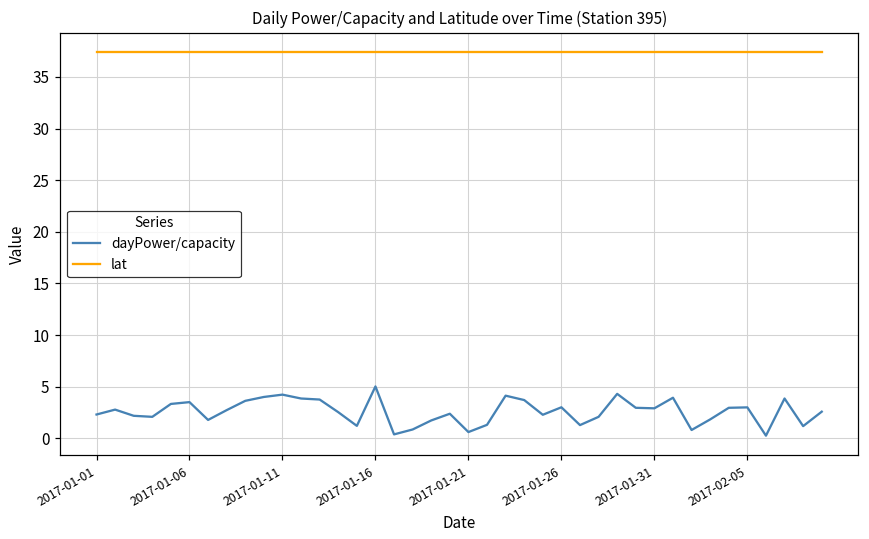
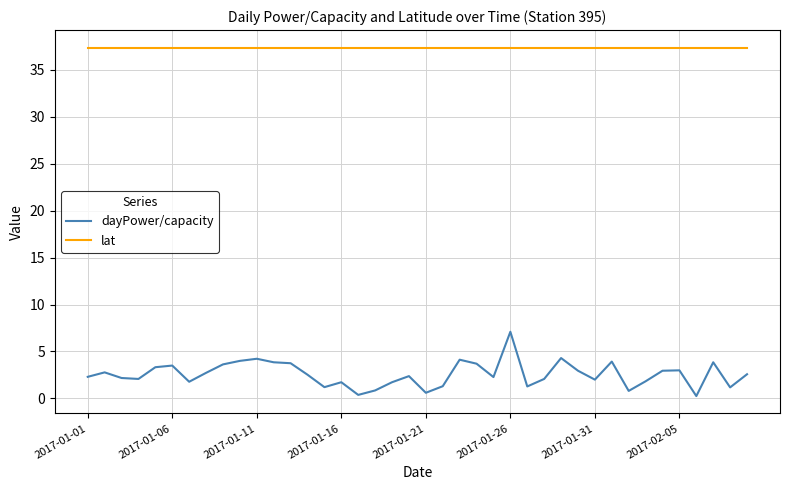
  {
    "dayPower/capacity": {
      "2017-01-01": 2,
      "2017-01-06": 4,
      "2017-01-11": 4,
-     "2017-01-16": 5,
+     "2017-01-16": 2,
      "2017-01-21": 1,
-     "2017-01-26": 3,
-     "2017-01-31": 3,
+     "2017-01-26": 7,
+     "2017-01-31": 2,
      "2017-02-05": 3
    },
    "lat": {
      "2017-01-01": 37,
      "2017-01-06": 37,
      "2017-01-11": 37,
      "2017-01-16": 37,
      "2017-01-21": 37,
      "2017-01-26": 37,
      "2017-01-31": 37,
      "2017-02-05": 37
    }
  }
